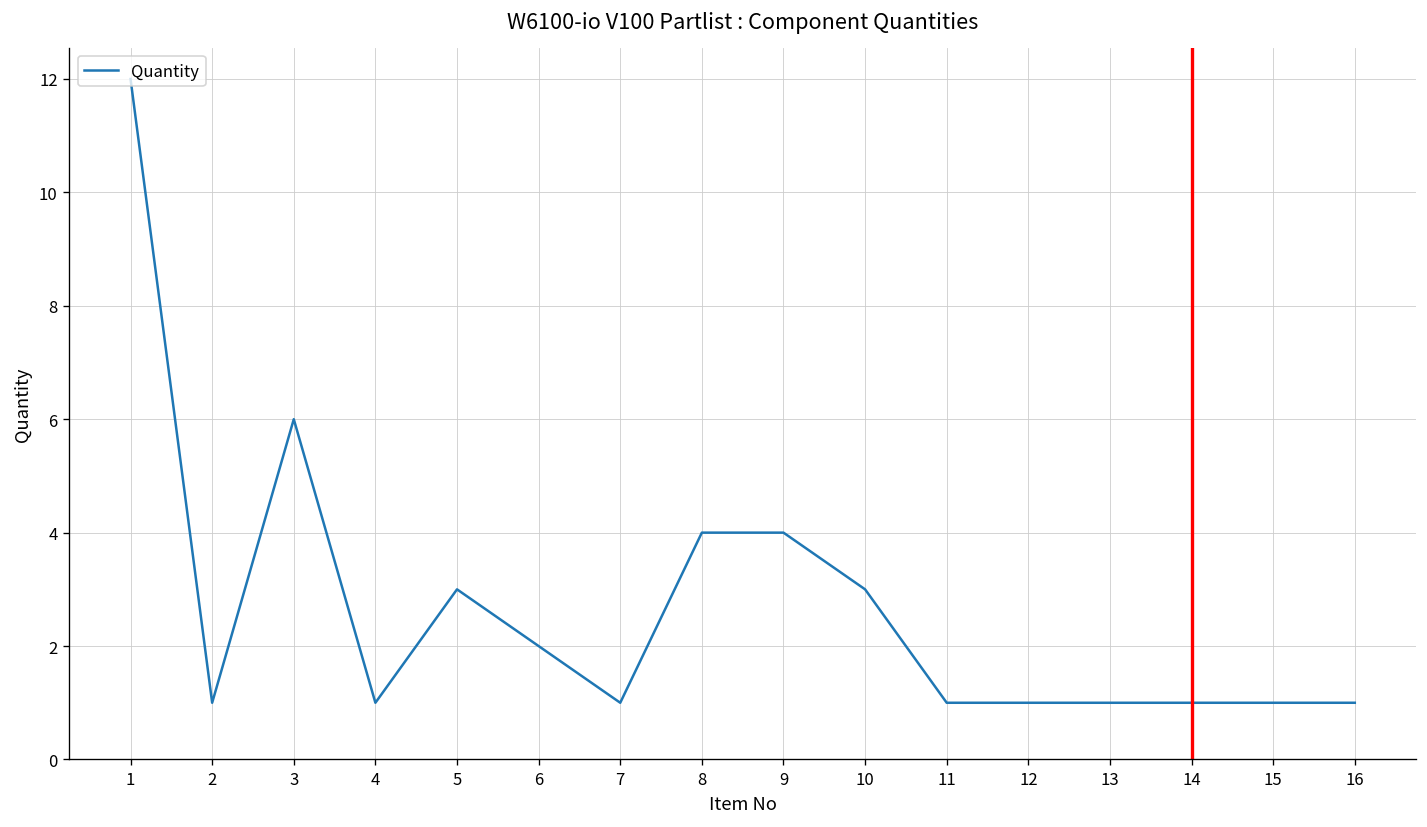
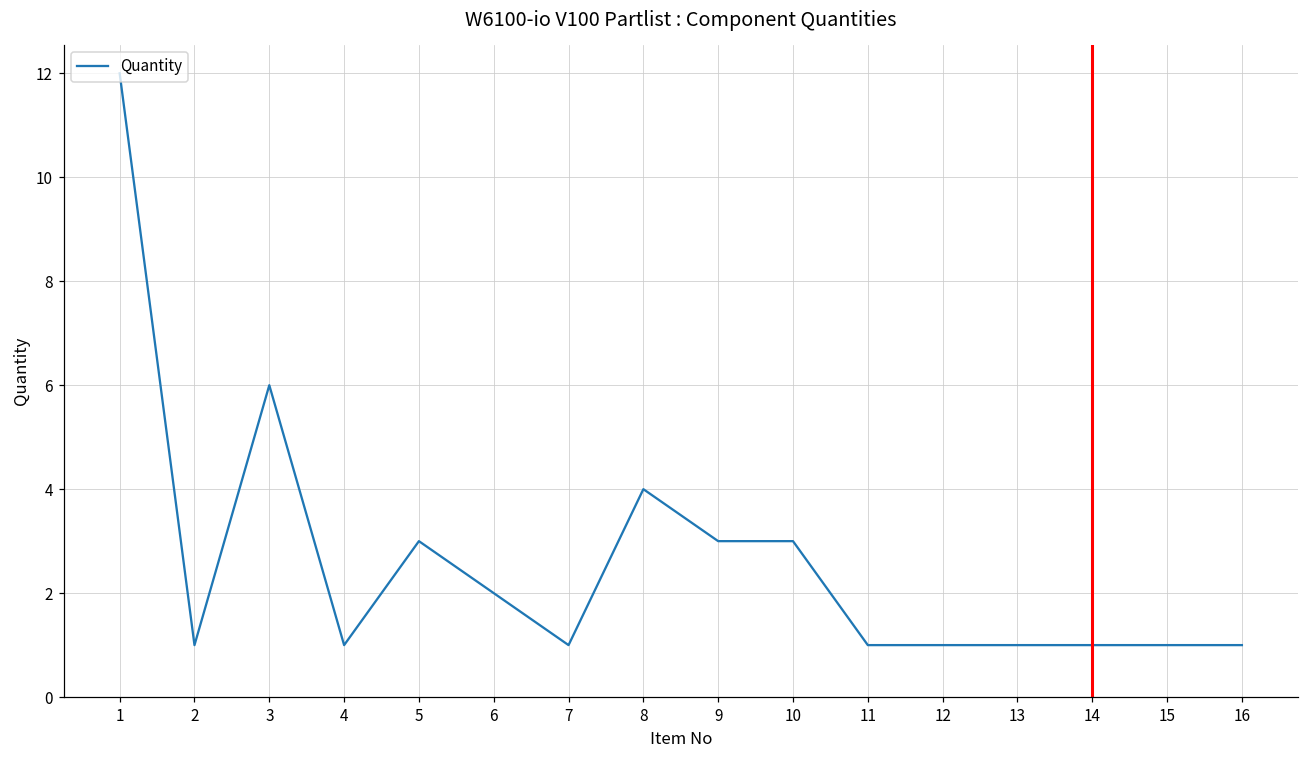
  {
    "2": 1,
    "3": 6,
    "4": 1,
    "5": 3,
    "6": 2,
    "7": 1,
    "8": 4,
-   "9": 4,
+   "9": 3,
    "10": 3,
    "11": 1,
    "12": 1,
    "13": 1,
    "14": 1,
    "15": 1,
    "16": 1
  }
